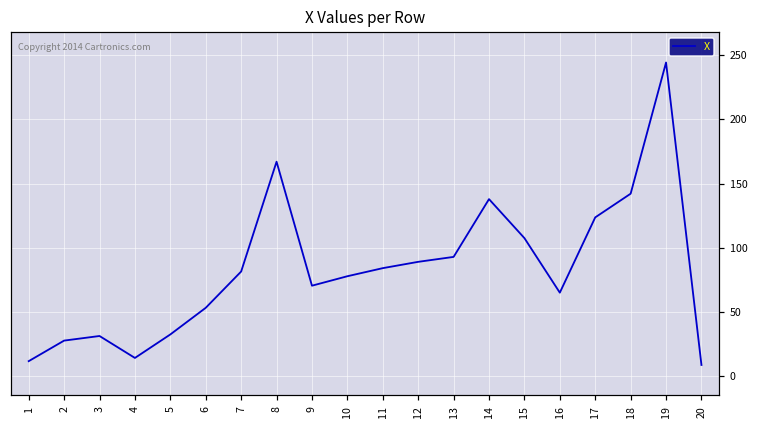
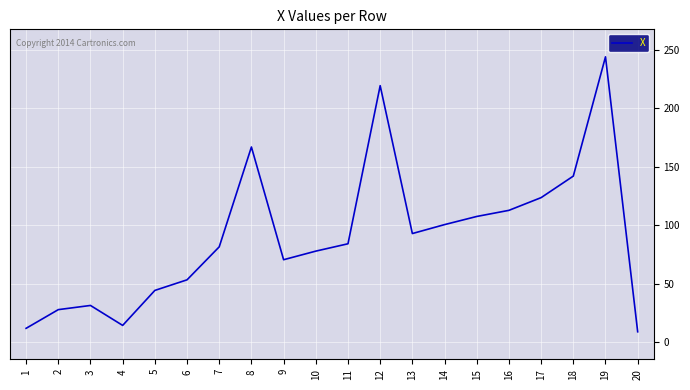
  {
    "1": 12,
    "2": 28,
    "3": 31,
    "4": 14,
-   "5": 33,
+   "5": 44,
    "6": 53,
    "7": 82,
    "8": 167,
    "9": 71,
    "10": 78,
    "11": 84,
-   "12": 89,
+   "12": 219,
    "13": 93,
-   "14": 138,
+   "14": 101,
    "15": 108,
-   "16": 65,
+   "16": 113,
    "17": 124,
    "18": 142,
    "19": 244,
    "20": 9
  }
